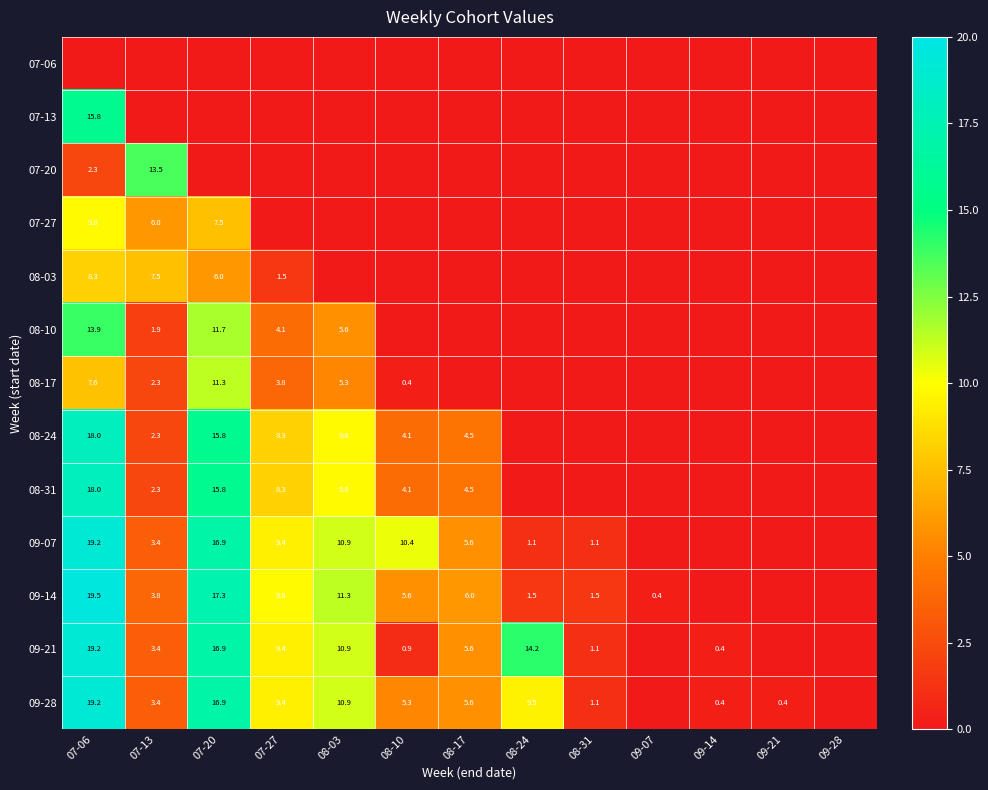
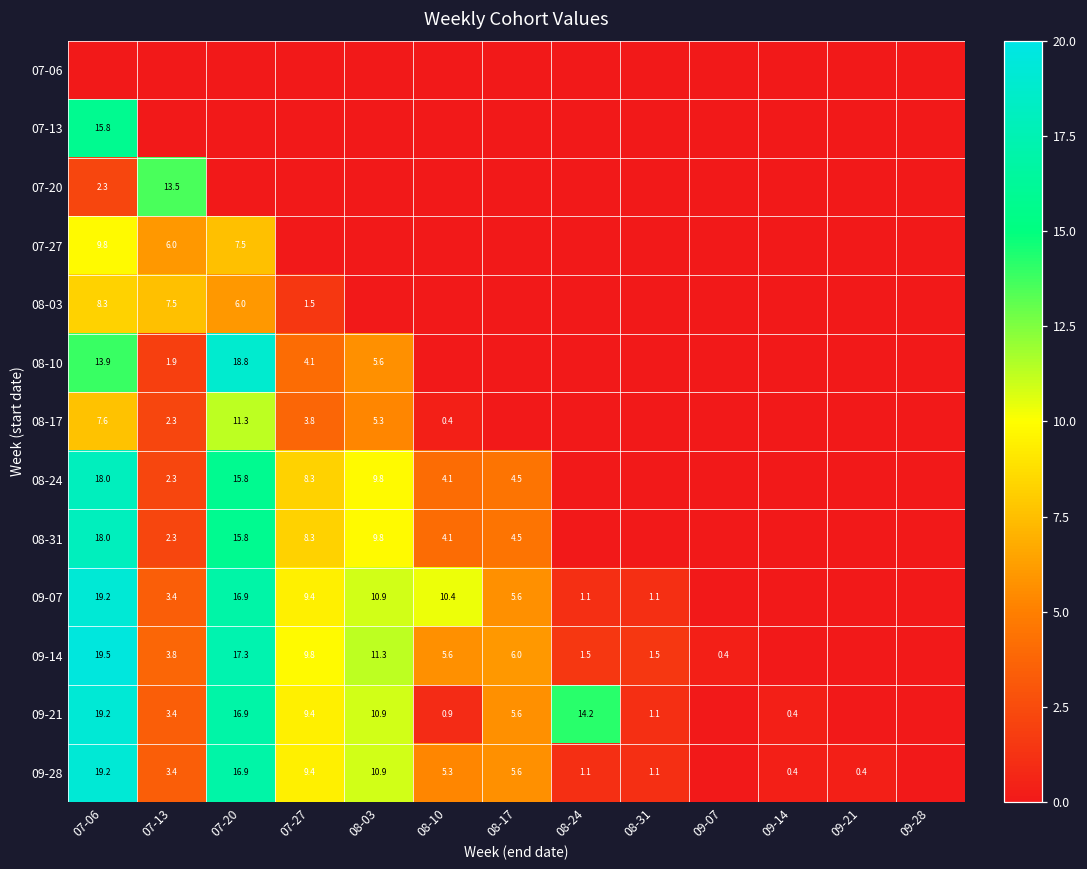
  {
    "07-13": {
      "07-06": 15.8
    },
    "07-20": {
      "07-06": 2.3,
      "07-13": 13.5
    },
    "07-27": {
      "07-06": 9.8,
      "07-13": 6.0,
      "07-20": 7.5
    },
    "08-03": {
      "07-06": 8.3,
      "07-13": 7.5,
      "07-20": 6.0,
      "07-27": 1.5
    },
    "08-10": {
      "07-06": 13.9,
      "07-13": 1.9,
-     "07-20": 11.7,
+     "07-20": 18.8,
      "07-27": 4.1,
      "08-03": 5.6
    },
    "08-17": {
      "07-06": 7.6,
      "07-13": 2.3,
      "07-20": 11.3,
      "07-27": 3.8,
      "08-03": 5.3,
      "08-10": 0.4
    },
    "08-24": {
      "07-06": 18.0,
      "07-13": 2.3,
      "07-20": 15.8,
      "07-27": 8.3,
      "08-03": 9.8,
      "08-10": 4.1,
      "08-17": 4.5
    },
    "08-31": {
      "07-06": 18.0,
      "07-13": 2.3,
      "07-20": 15.8,
      "07-27": 8.3,
      "08-03": 9.8,
      "08-10": 4.1,
      "08-17": 4.5
    },
    "09-07": {
      "07-06": 19.2,
      "07-13": 3.4,
      "07-20": 16.9,
      "07-27": 9.4,
      "08-03": 10.9,
      "08-10": 10.4,
      "08-17": 5.6,
      "08-24": 1.1,
      "08-31": 1.1
    },
    "09-14": {
      "07-06": 19.5,
      "07-13": 3.8,
      "07-20": 17.3,
      "07-27": 9.8,
      "08-03": 11.3,
      "08-10": 5.6,
      "08-17": 6.0,
      "08-24": 1.5,
      "08-31": 1.5,
      "09-07": 0.4
    },
    "09-21": {
      "07-06": 19.2,
      "07-13": 3.4,
      "07-20": 16.9,
      "07-27": 9.4,
      "08-03": 10.9,
      "08-10": 0.9,
      "08-17": 5.6,
      "08-24": 14.2,
      "08-31": 1.1,
      "09-14": 0.4
    },
    "09-28": {
      "07-06": 19.2,
      "07-13": 3.4,
      "07-20": 16.9,
      "07-27": 9.4,
      "08-03": 10.9,
      "08-10": 5.3,
      "08-17": 5.6,
-     "08-24": 9.5,
+     "08-24": 1.1,
      "08-31": 1.1,
      "09-14": 0.4,
      "09-21": 0.4
    }
  }
